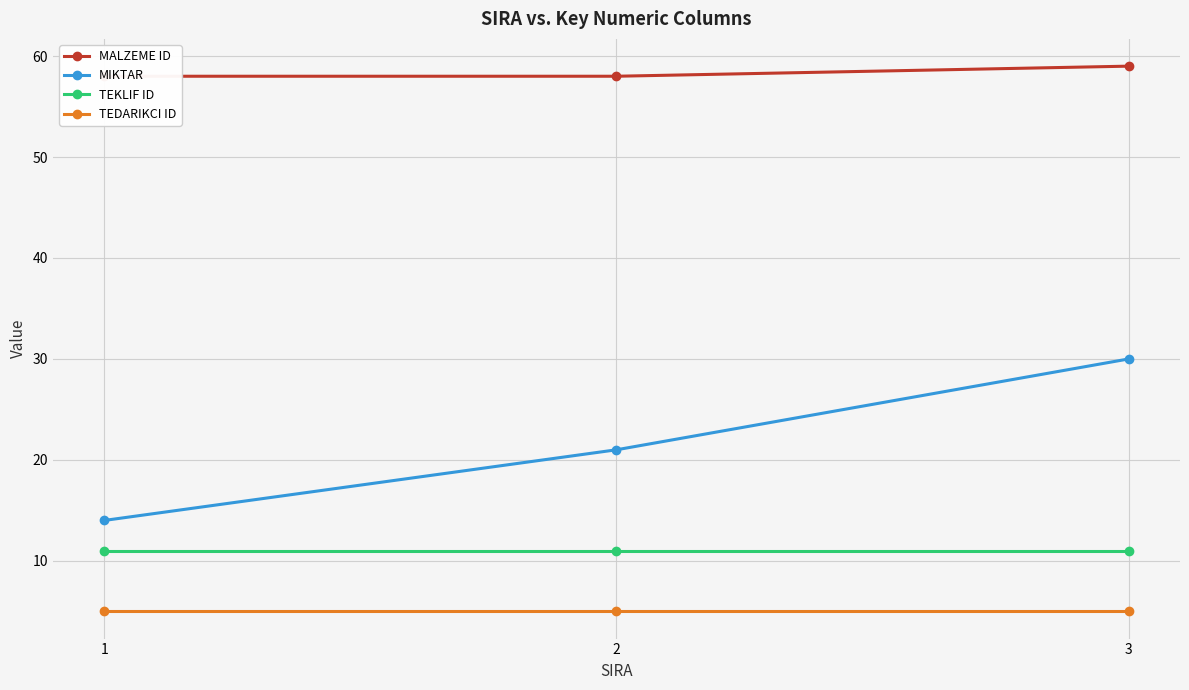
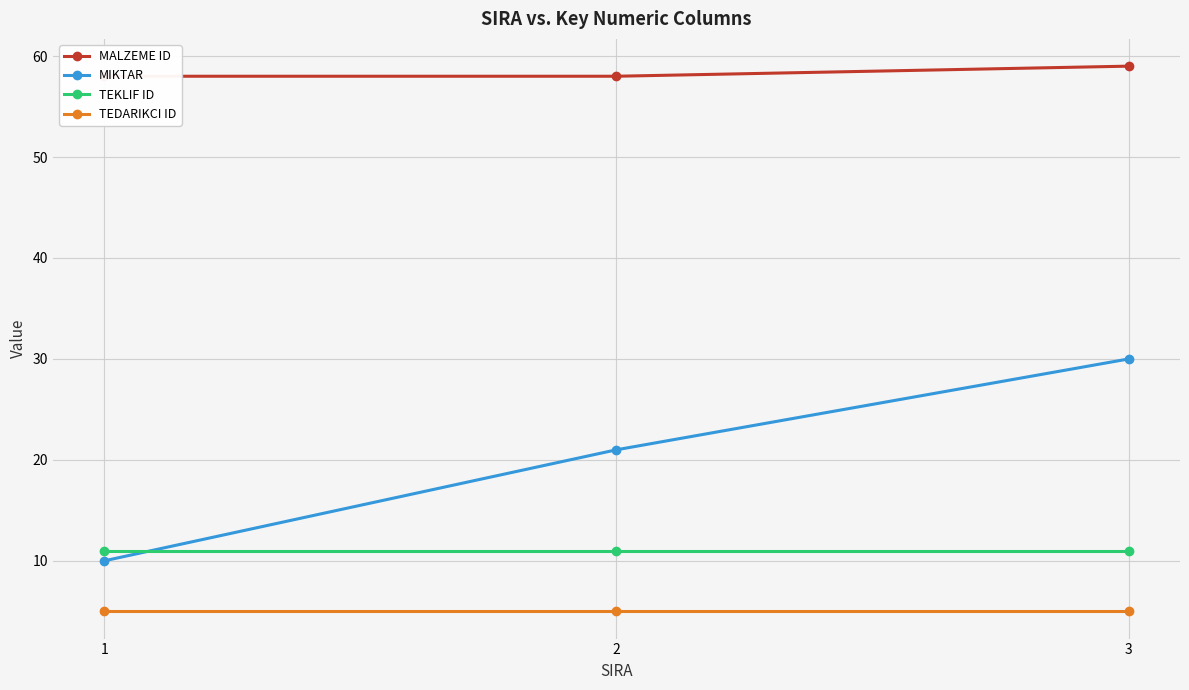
  {
    "MALZEME ID": {
      "2": 58,
      "3": 59
    },
    "MIKTAR": {
-     "1": 14,
+     "1": 10,
      "2": 21,
      "3": 30
    },
    "TEKLIF ID": {
      "1": 11,
      "2": 11,
      "3": 11
    },
    "TEDARIKCI ID": {
      "1": 5,
      "2": 5,
      "3": 5
    }
  }
